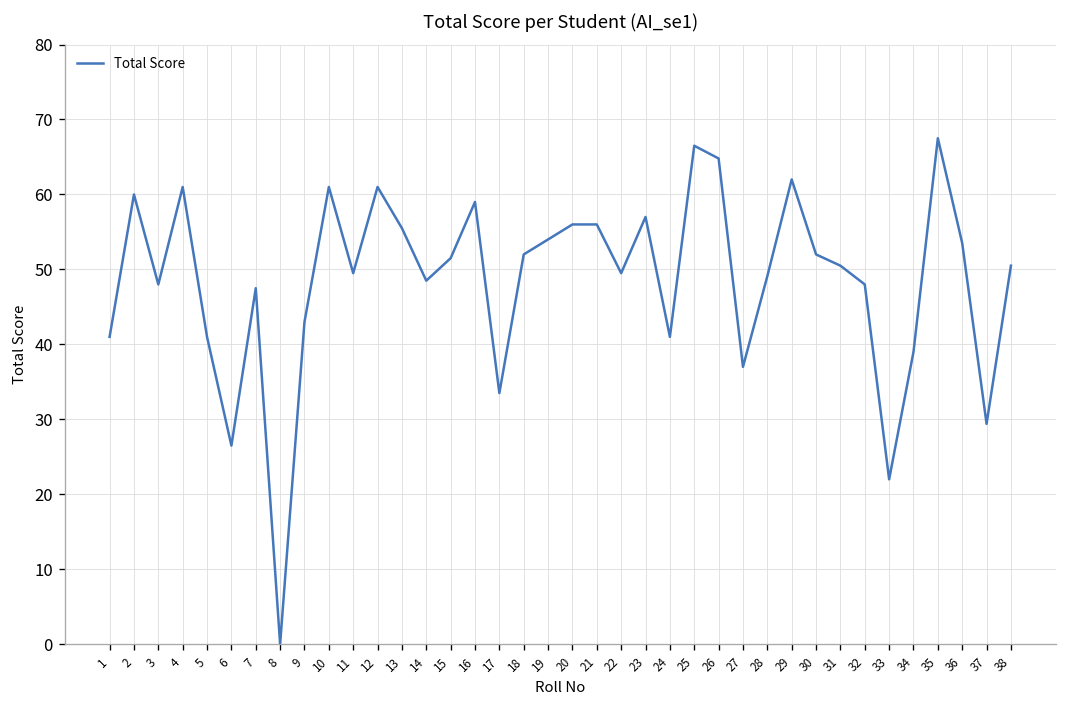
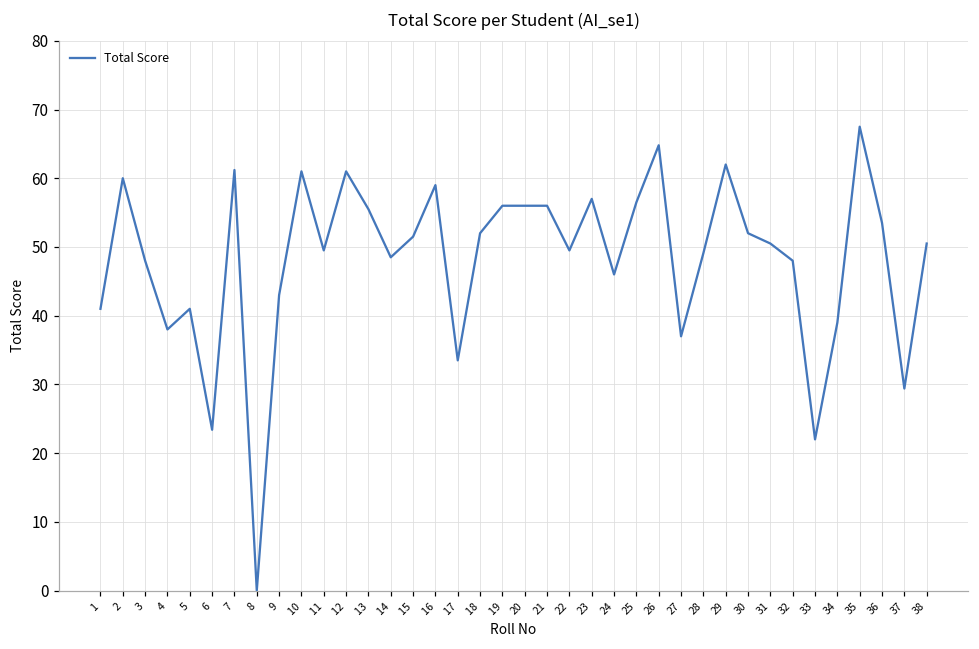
  {
    "1": 41,
    "2": 60,
    "3": 48,
-   "4": 61,
+   "4": 38,
    "5": 41,
-   "6": 27,
-   "7": 48,
+   "6": 23,
+   "7": 61,
    "8": 0,
    "9": 43,
    "10": 61,
    "11": 50,
    "12": 61,
    "13": 56,
    "14": 49,
    "15": 52,
    "16": 59,
    "17": 34,
    "18": 52,
-   "19": 54,
+   "19": 56,
    "20": 56,
    "21": 56,
    "22": 50,
    "23": 57,
-   "24": 41,
-   "25": 67,
+   "24": 46,
+   "25": 57,
    "26": 65,
    "27": 37,
    "28": 49,
    "29": 62,
    "30": 52,
    "31": 51,
    "32": 48,
    "33": 22,
    "34": 39,
    "35": 68,
    "36": 54,
    "37": 29,
    "38": 51
  }
